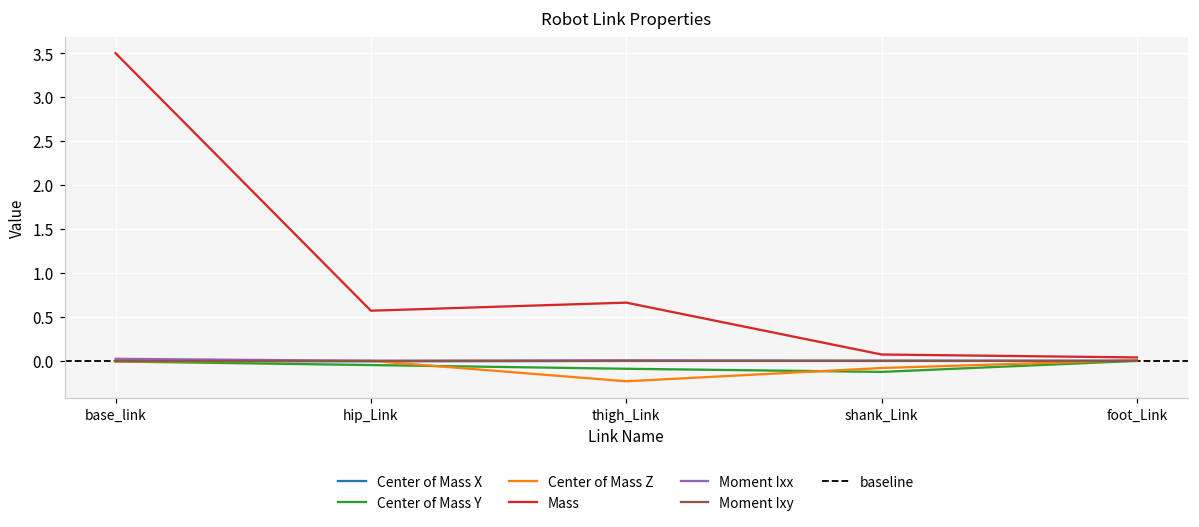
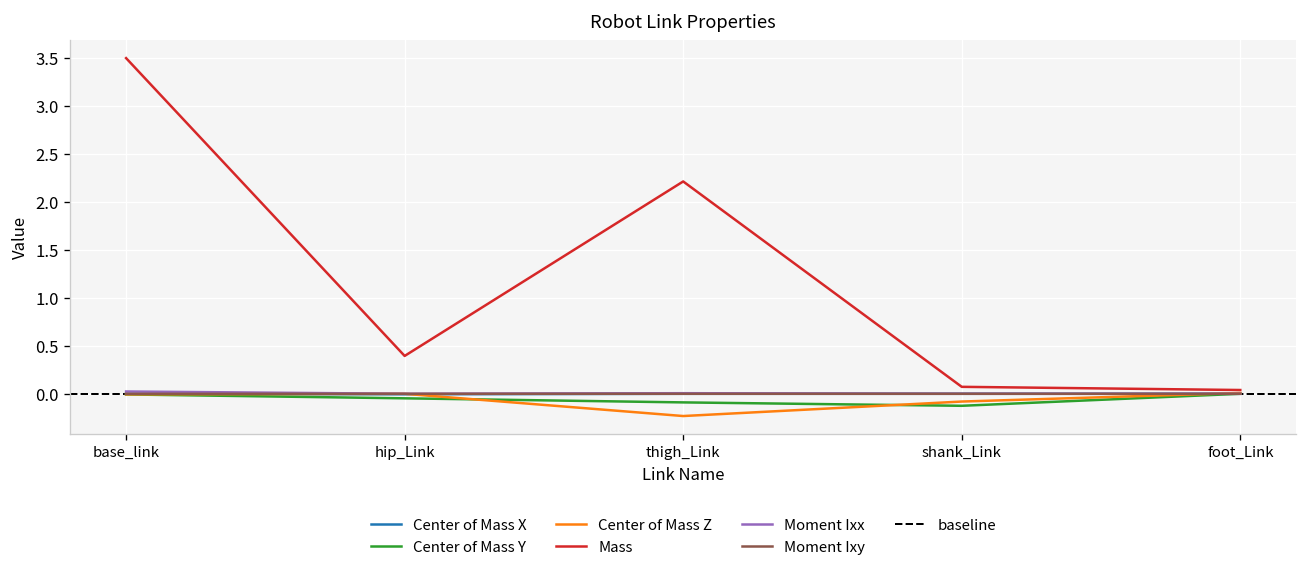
  {
    "Center of Mass Y": {
      "hip_Link": 0.0,
      "thigh_Link": -0.1,
      "shank_Link": -0.1
    },
    "Center of Mass Z": {
      "thigh_Link": -0.2,
      "shank_Link": -0.1
    },
    "Mass": {
      "base_link": 3.5,
-     "hip_Link": 0.6,
-     "thigh_Link": 0.7,
+     "hip_Link": 0.4,
+     "thigh_Link": 2.2,
      "shank_Link": 0.1
    }
  }
